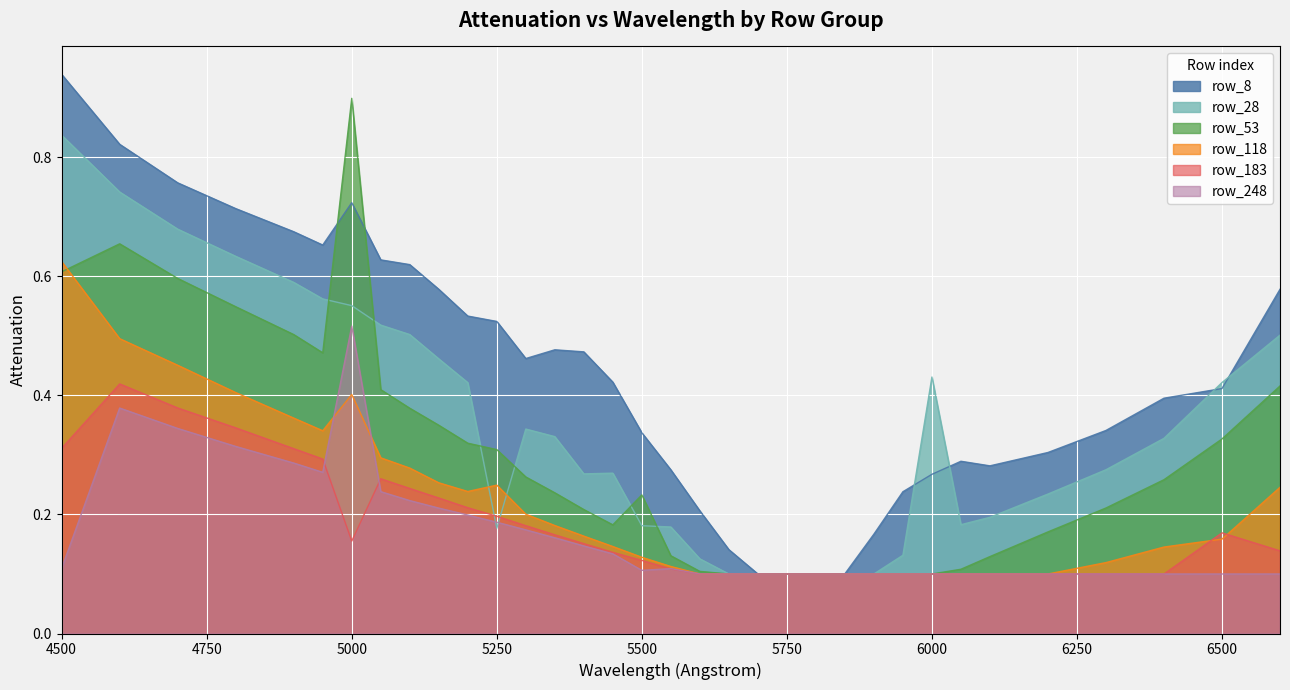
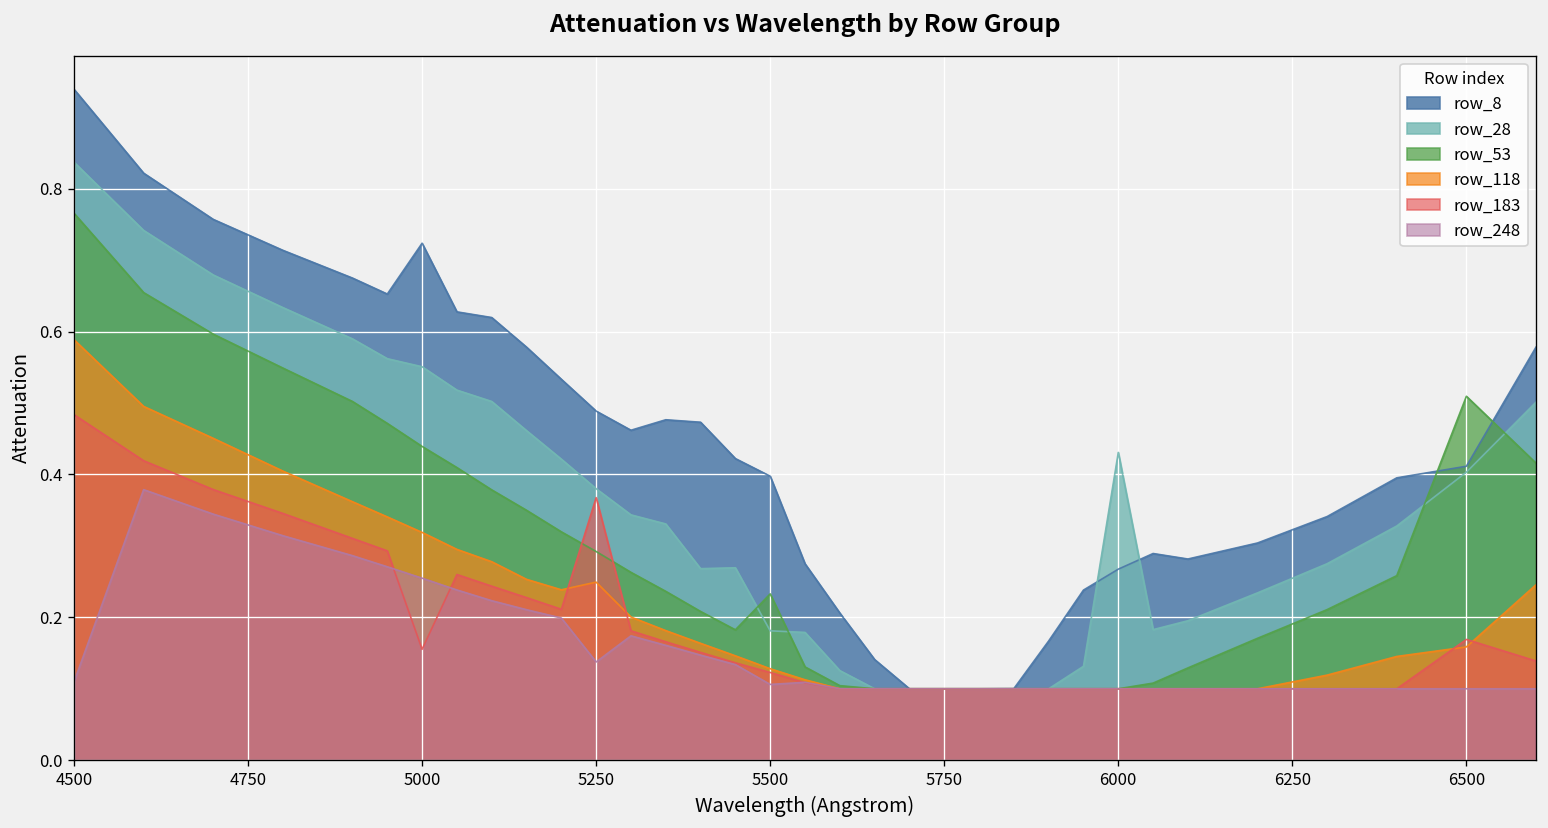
  {
    "row_8": {
      "4500": 0.94,
      "5000": 0.72,
-     "5250": 0.52,
-     "5500": 0.34,
+     "5250": 0.49,
+     "5500": 0.40,
      "6000": 0.27,
      "6500": 0.41
    },
    "row_28": {
      "4500": 0.84,
      "5000": 0.55,
-     "5250": 0.18,
+     "5250": 0.38,
      "5500": 0.18,
      "6000": 0.43,
-     "6500": 0.42
+     "6500": 0.40
    },
    "row_53": {
-     "4500": 0.61,
-     "5000": 0.90,
-     "5250": 0.31,
+     "4500": 0.77,
+     "5000": 0.44,
+     "5250": 0.29,
      "5500": 0.23,
-     "6500": 0.33
+     "6500": 0.51
    },
    "row_118": {
-     "4500": 0.62,
-     "5000": 0.40,
+     "4500": 0.59,
+     "5000": 0.32,
      "5250": 0.25,
      "5500": 0.13,
      "6500": 0.16
    },
    "row_183": {
-     "4500": 0.31,
+     "4500": 0.48,
      "5000": 0.16,
-     "5250": 0.20,
+     "5250": 0.37,
      "5500": 0.12,
      "6500": 0.17
    },
    "row_248": {
      "4500": 0.11,
-     "5000": 0.52,
-     "5250": 0.19,
+     "5000": 0.25,
+     "5250": 0.14,
      "5500": 0.11,
      "6500": 0.10
    }
  }
